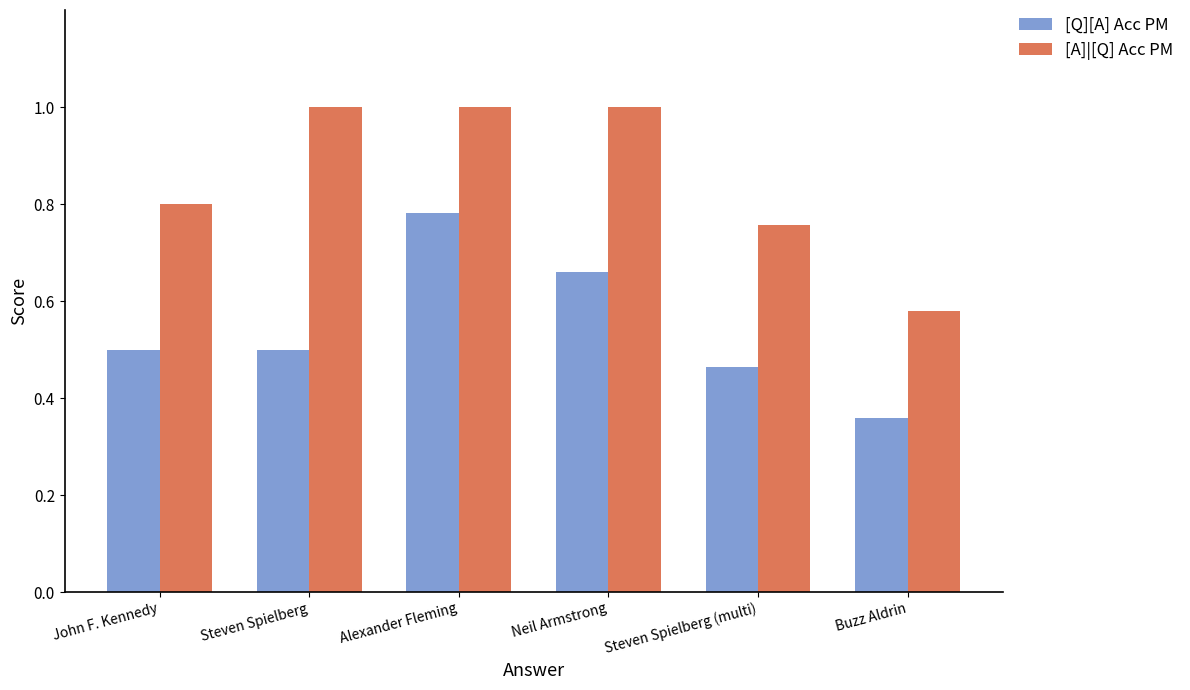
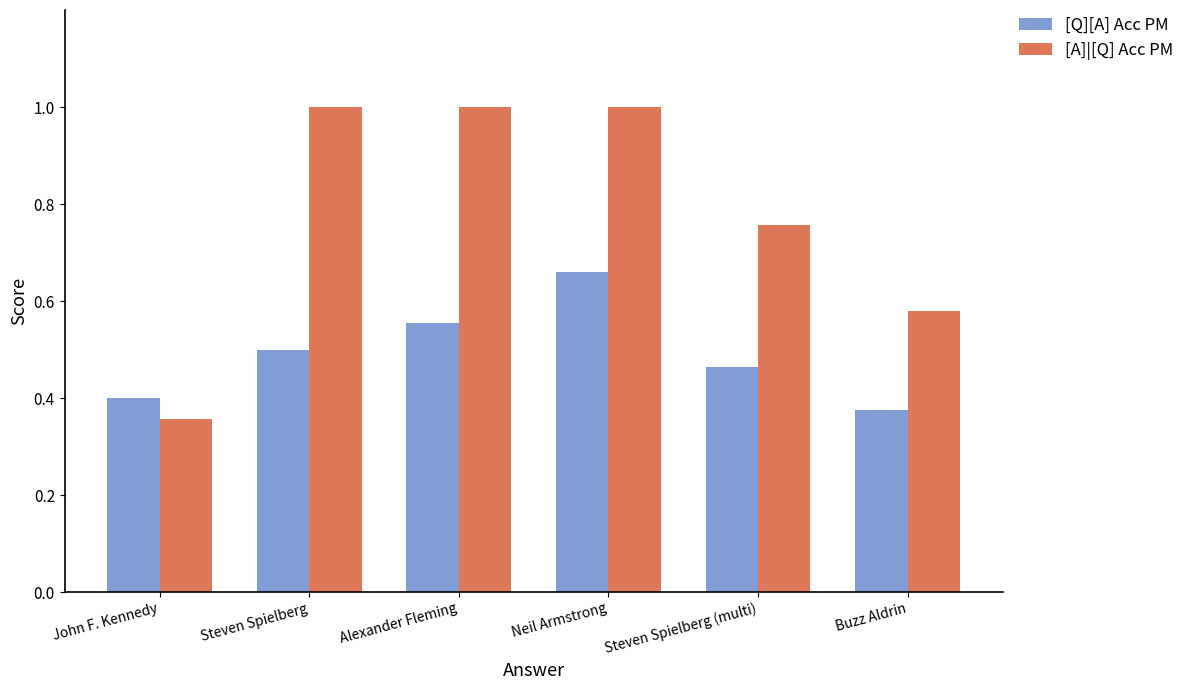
  {
    "[Q][A] Acc PM": {
-     "John F. Kennedy": 0.5,
+     "John F. Kennedy": 0.4,
      "Steven Spielberg": 0.50,
-     "Alexander Fleming": 0.78,
+     "Alexander Fleming": 0.56,
      "Neil Armstrong": 0.66,
      "Steven Spielberg (multi)": 0.46,
-     "Buzz Aldrin": 0.36
+     "Buzz Aldrin": 0.38
    },
    "[A]|[Q] Acc PM": {
-     "John F. Kennedy": 0.80,
+     "John F. Kennedy": 0.36,
      "Steven Spielberg": 1.00,
      "Alexander Fleming": 1.00,
      "Neil Armstrong": 1.00,
      "Steven Spielberg (multi)": 0.76,
      "Buzz Aldrin": 0.58
    }
  }
